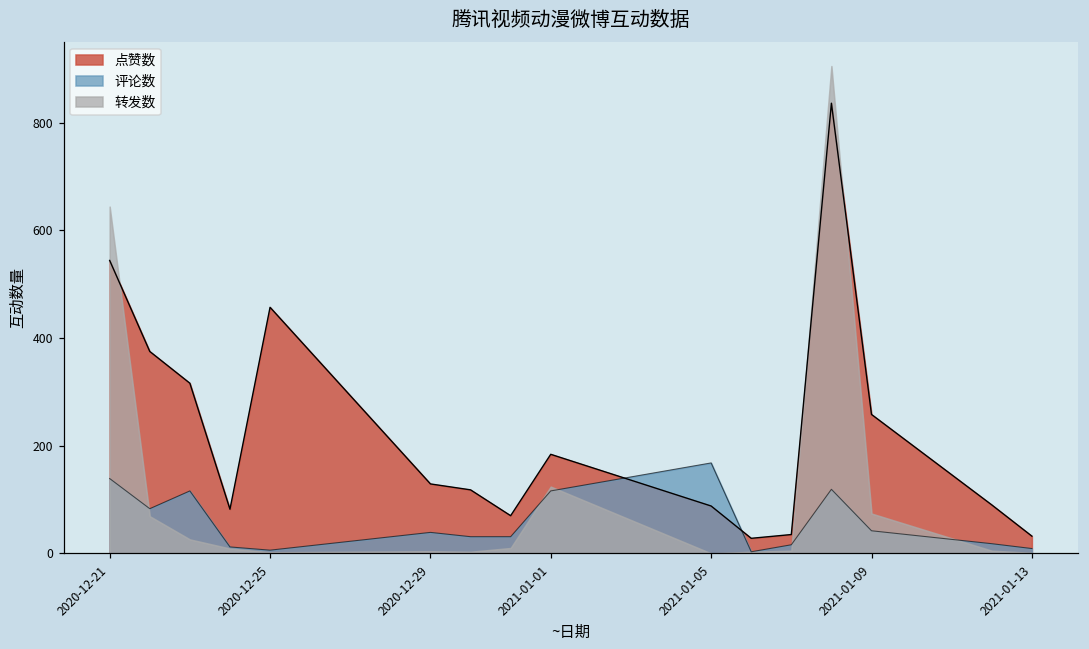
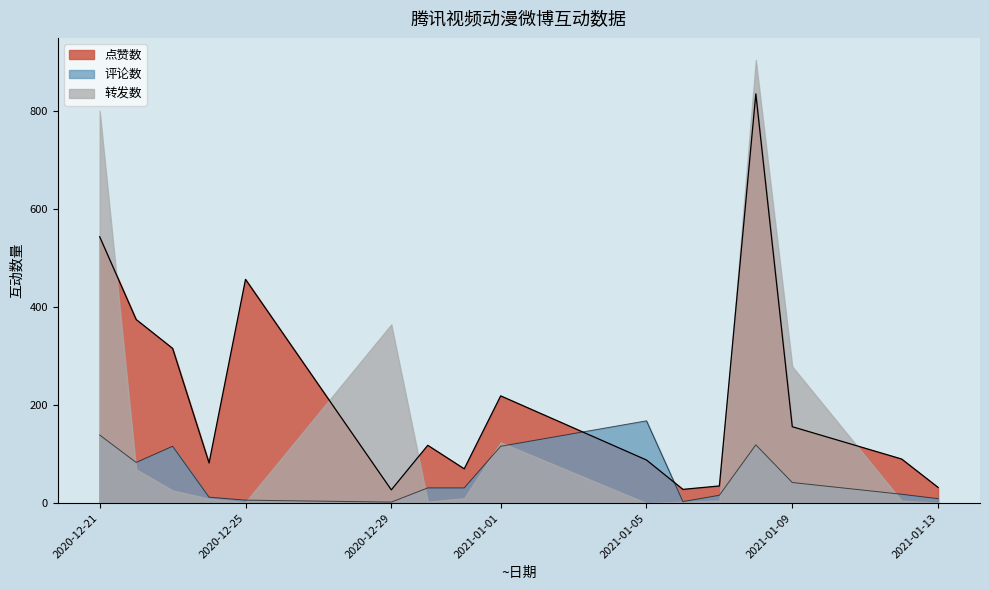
  {
    "点赞数": {
      "2020-12-21": 540,
      "2020-12-25": 460,
-     "2020-12-29": 130,
-     "2021-01-01": 180,
+     "2020-12-29": 30,
+     "2021-01-01": 220,
      "2021-01-05": 90,
-     "2021-01-09": 260,
+     "2021-01-09": 160,
      "2021-01-13": 30
    },
    "评论数": {
      "2020-12-21": 140,
-     "2020-12-29": 40,
+     "2020-12-29": 0,
      "2021-01-01": 120,
      "2021-01-05": 170,
      "2021-01-09": 40,
      "2021-01-13": 10
    },
    "转发数": {
-     "2020-12-21": 640,
-     "2020-12-29": 0,
+     "2020-12-21": 800,
+     "2020-12-29": 370,
      "2021-01-01": 120,
      "2021-01-05": 0,
-     "2021-01-09": 70
+     "2021-01-09": 280
    }
  }
